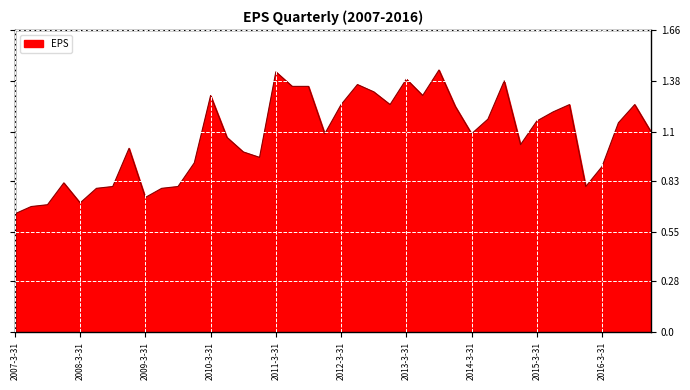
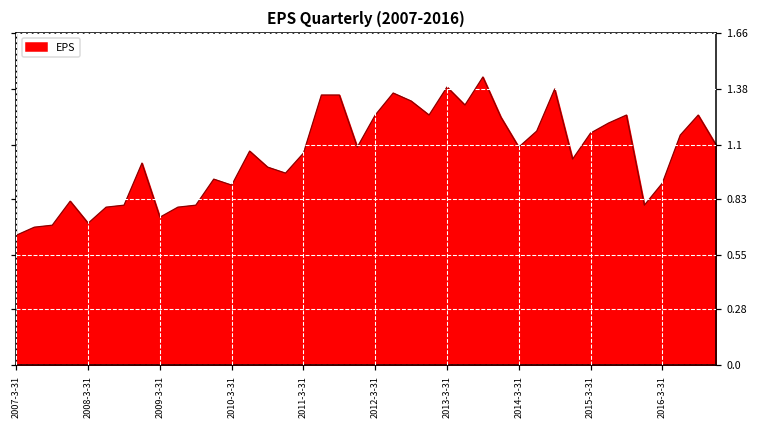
  {
    "2007-3-31": 0.65,
    "2008-3-31": 0.71,
    "2009-3-31": 0.74,
-   "2010-3-31": 1.3,
-   "2011-3-31": 1.43,
+   "2010-3-31": 0.9,
+   "2011-3-31": 1.06,
    "2012-3-31": 1.25,
    "2013-3-31": 1.39,
    "2014-3-31": 1.09,
    "2015-3-31": 1.16,
    "2016-3-31": 0.91
  }
